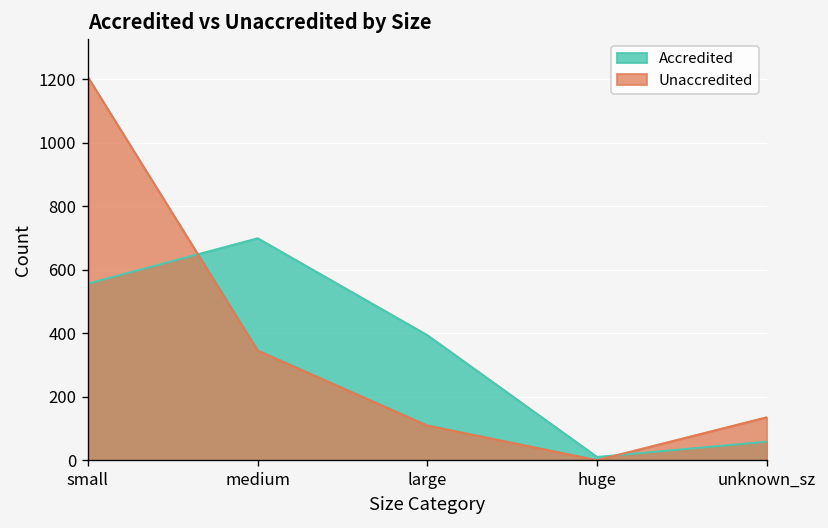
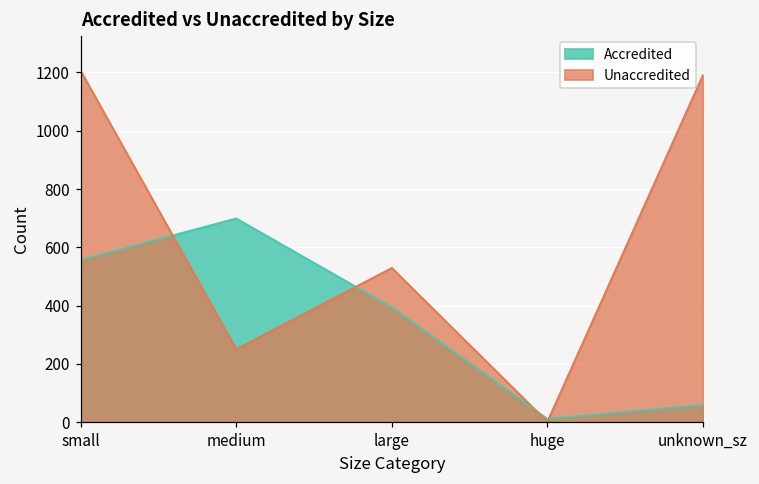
  {
    "Accredited": {
      "small": 560,
      "medium": 700,
      "large": 390,
      "huge": 10,
      "unknown_sz": 60
    },
    "Unaccredited": {
      "small": 1210,
-     "medium": 350,
-     "large": 110,
+     "medium": 250,
+     "large": 530,
      "huge": 0,
-     "unknown_sz": 140
+     "unknown_sz": 1190
    }
  }
